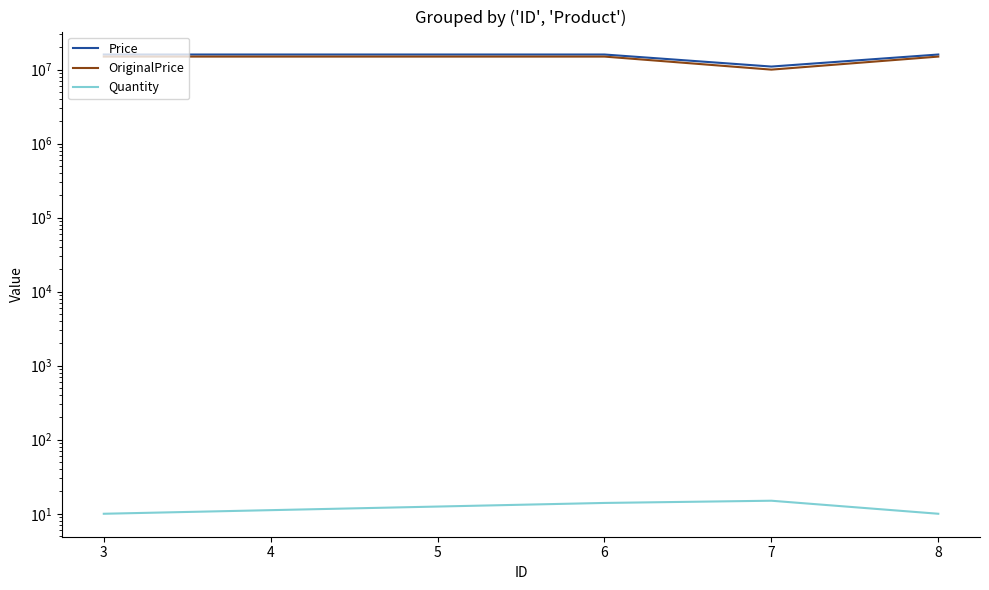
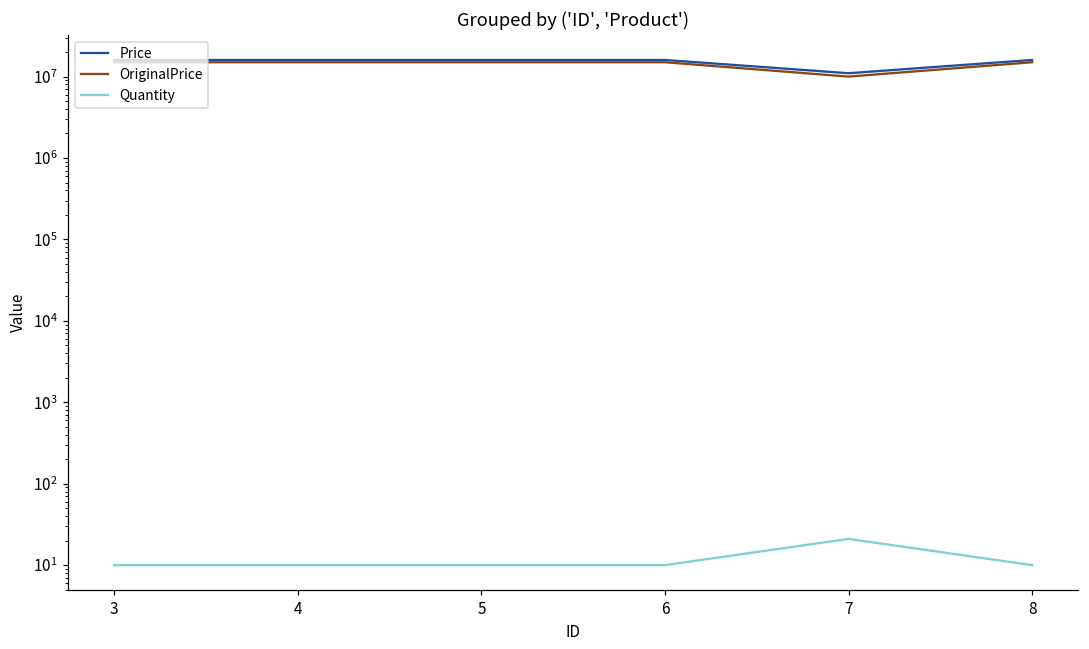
  {
    "Price": {
      "7": 11000000
    },
    "OriginalPrice": {
      "7": 10000000
    },
    "Quantity": {
      "3": 10,
-     "6": 14,
-     "7": 15,
+     "6": 10,
+     "7": 21,
      "8": 10
    }
  }
